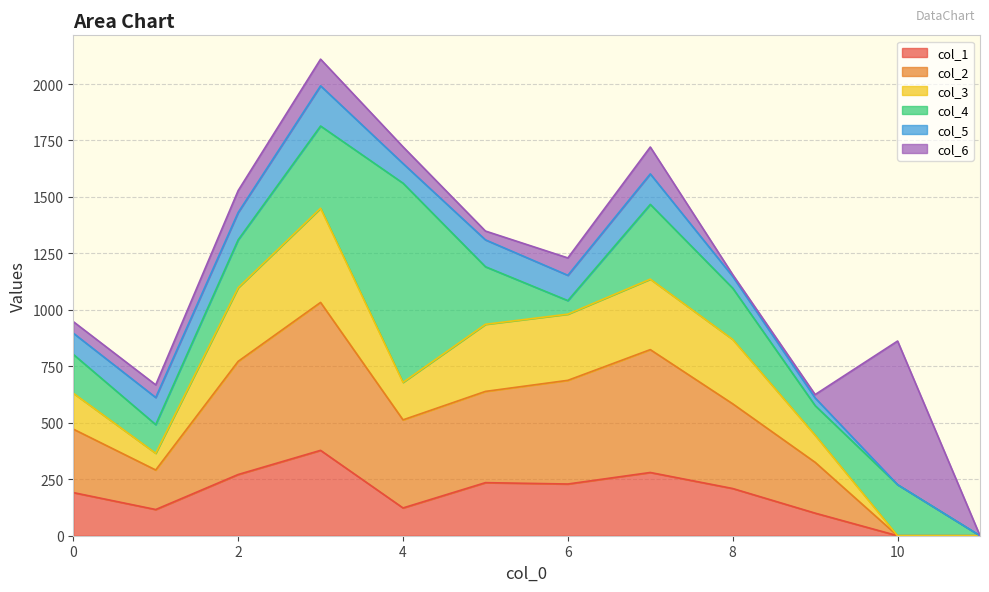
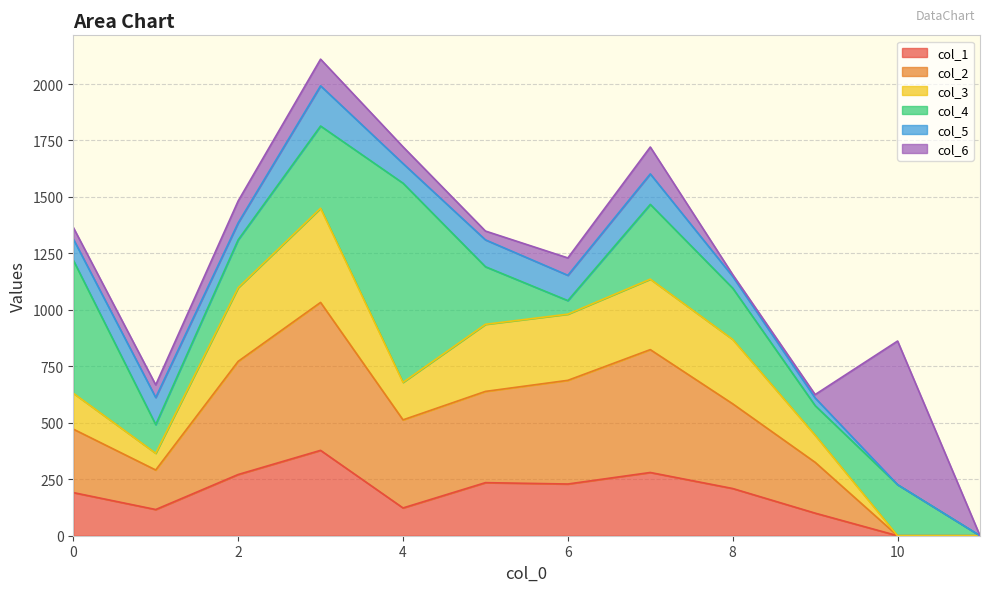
  {
    "col_3": {
      "0": 160,
      "2": 330,
      "4": 170,
      "6": 290,
      "8": 290
    },
    "col_4": {
-     "0": 170,
+     "0": 590,
      "2": 210,
      "4": 880,
      "6": 60,
      "8": 230
    },
    "col_5": {
      "0": 90,
-     "2": 120,
+     "2": 80,
      "4": 90,
      "6": 110
    },
    "col_6": {
      "0": 50,
      "2": 100,
      "4": 70,
      "6": 80,
      "10": 640
    }
  }
